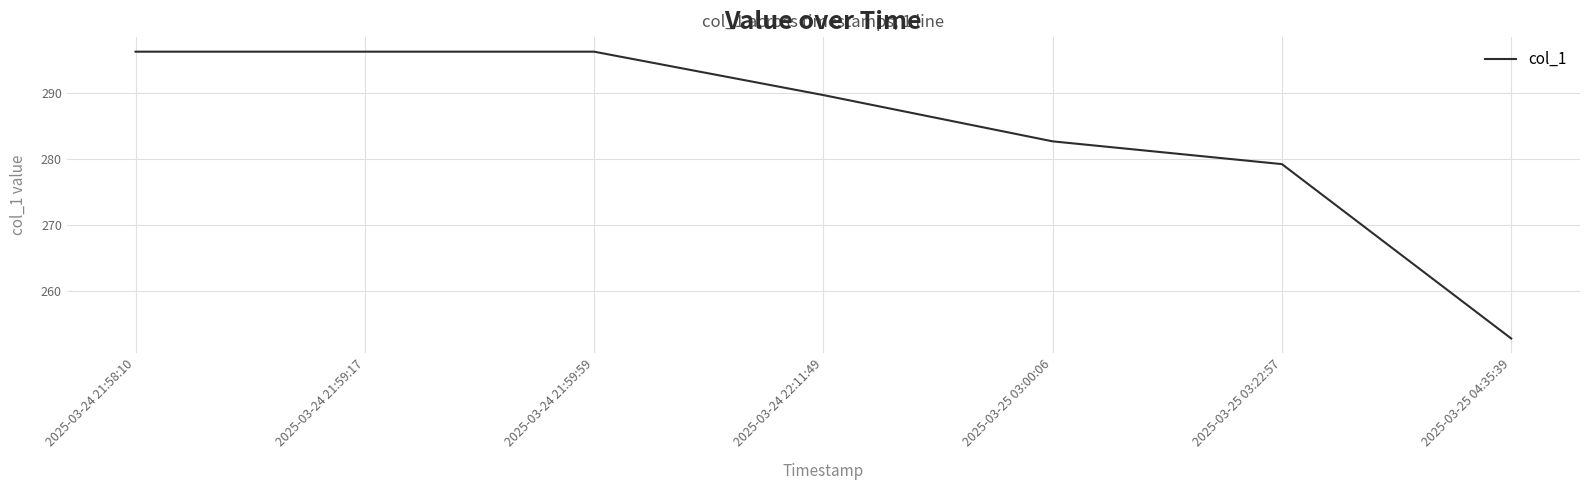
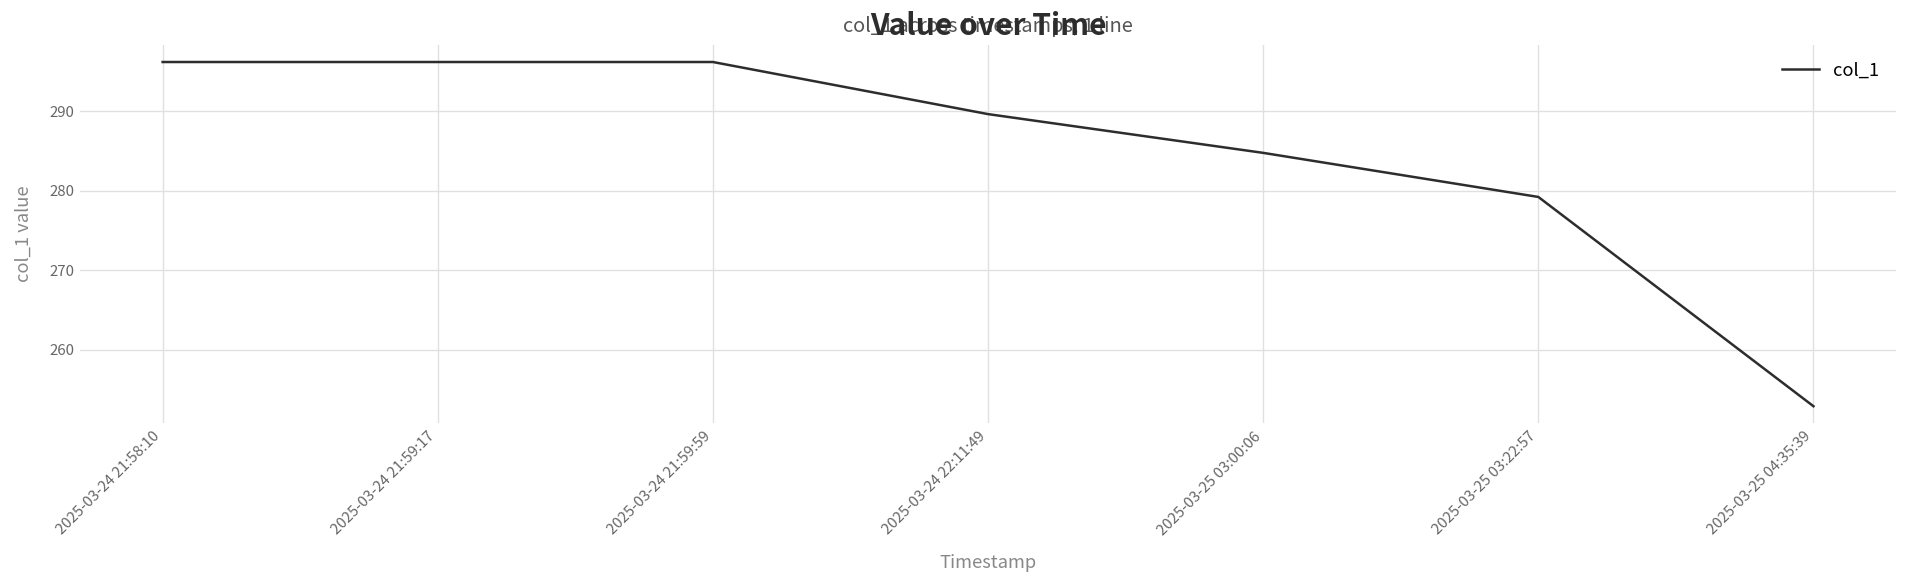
  {
    "2025-03-24 21:58:10": 296,
    "2025-03-24 21:59:17": 296,
    "2025-03-24 21:59:59": 296,
    "2025-03-24 22:11:49": 290,
-   "2025-03-25 03:00:06": 283,
+   "2025-03-25 03:00:06": 285,
    "2025-03-25 03:22:57": 279,
    "2025-03-25 04:35:39": 253
  }
